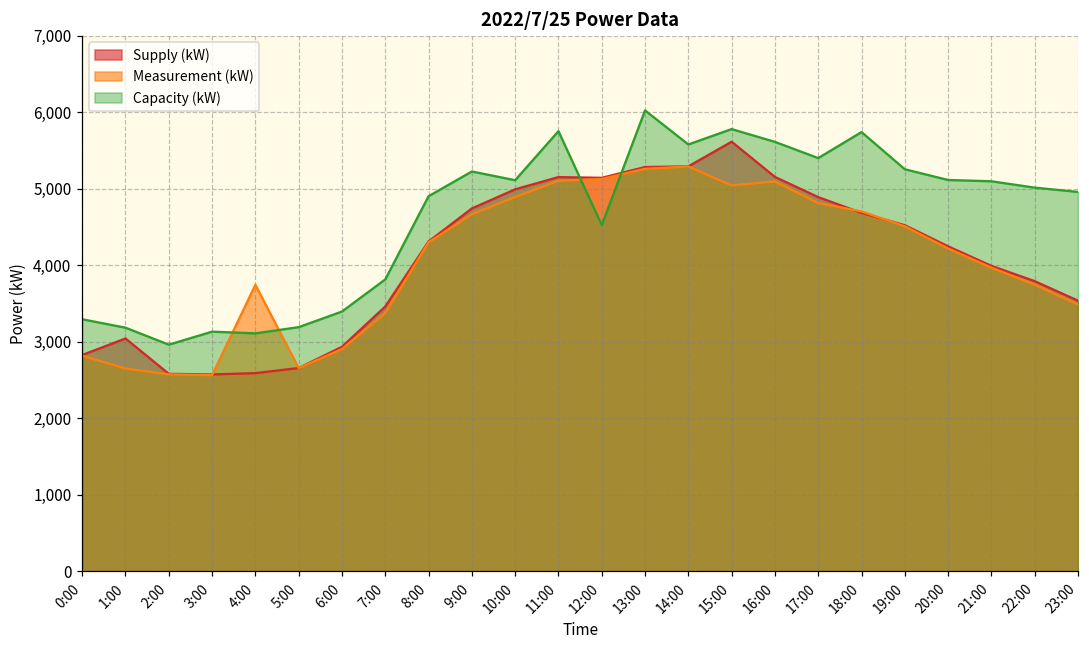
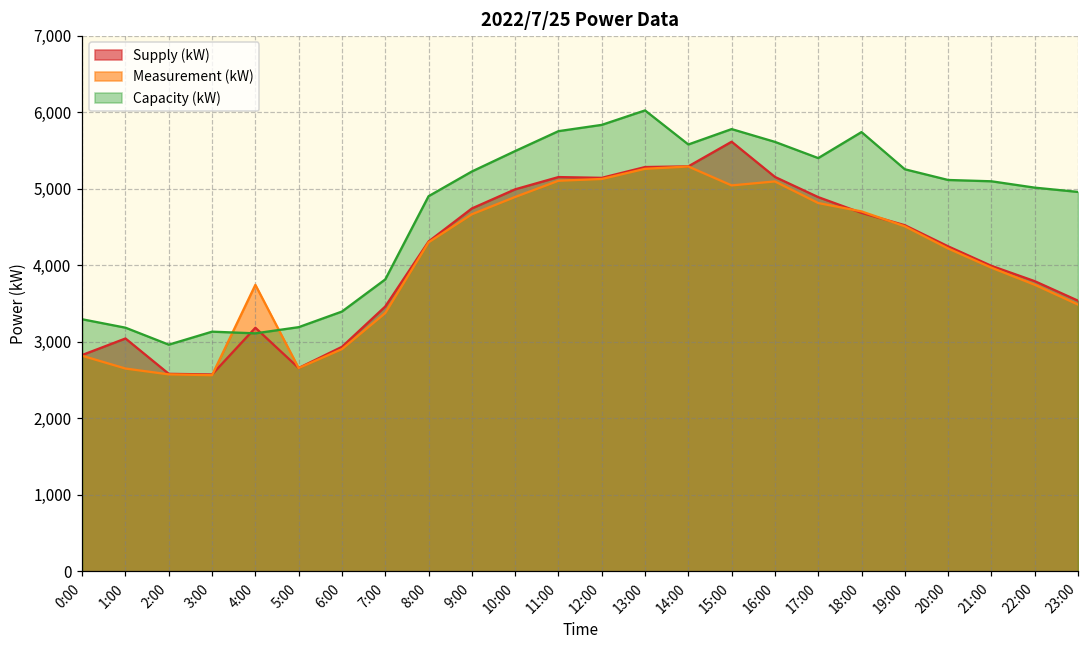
  {
    "Supply (kW)": {
      "1:00": "3,000",
-     "4:00": "2,600",
+     "4:00": "3,200",
      "7:00": "3,500",
      "9:00": "4,700",
      "10:00": "5,000",
      "11:00": "5,200",
      "15:00": "5,600",
      "16:00": "5,200",
      "17:00": "4,900",
      "22:00": "3,800",
      "23:00": "3,500"
    },
    "Measurement (kW)": {
      "1:00": "2,600",
      "4:00": "3,700",
      "7:00": "3,400",
      "9:00": "4,700",
      "10:00": "4,900",
      "11:00": "5,100",
      "15:00": "5,000",
      "16:00": "5,100",
      "17:00": "4,800",
      "22:00": "3,700",
      "23:00": "3,500"
    },
    "Capacity (kW)": {
      "0:00": "3,300",
      "1:00": "3,200",
      "2:00": "3,000",
      "3:00": "3,100",
      "4:00": "3,100",
      "5:00": "3,200",
      "6:00": "3,400",
      "7:00": "3,800",
      "8:00": "4,900",
      "9:00": "5,200",
-     "10:00": "5,100",
+     "10:00": "5,500",
      "11:00": "5,800",
-     "12:00": "4,500",
+     "12:00": "5,800",
      "13:00": "6,000",
      "14:00": "5,600",
      "15:00": "5,800",
      "16:00": "5,600",
      "17:00": "5,400",
      "18:00": "5,700",
      "19:00": "5,300",
      "20:00": "5,100",
      "21:00": "5,100",
      "22:00": "5,000",
      "23:00": "5,000"
    }
  }
